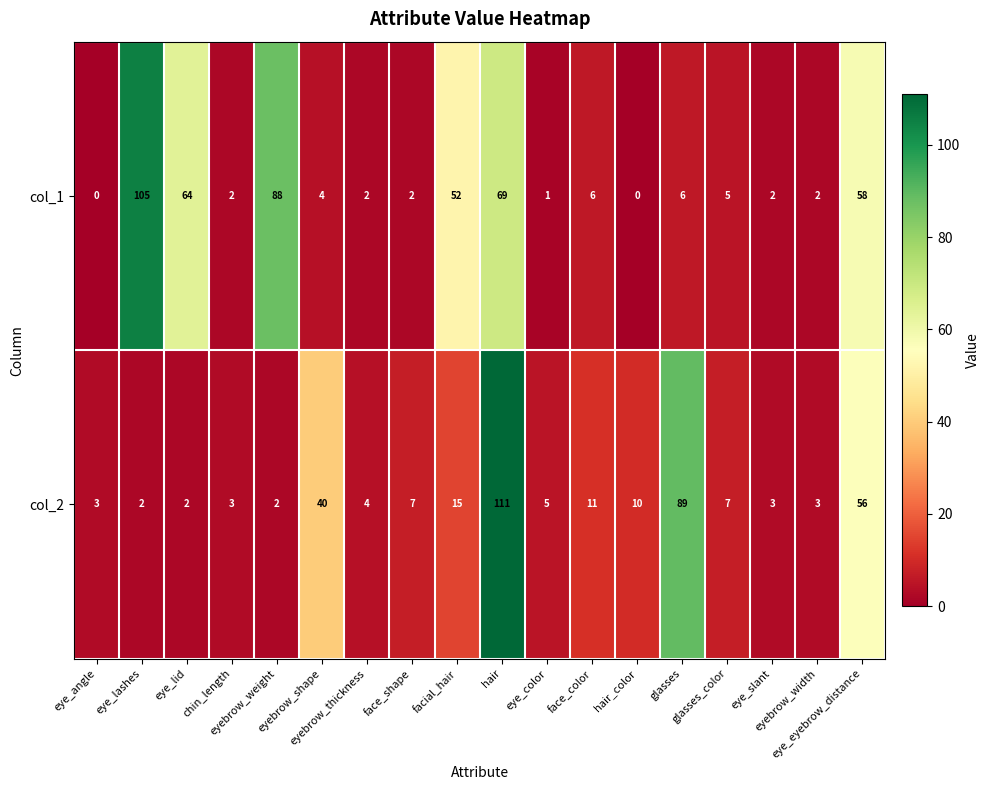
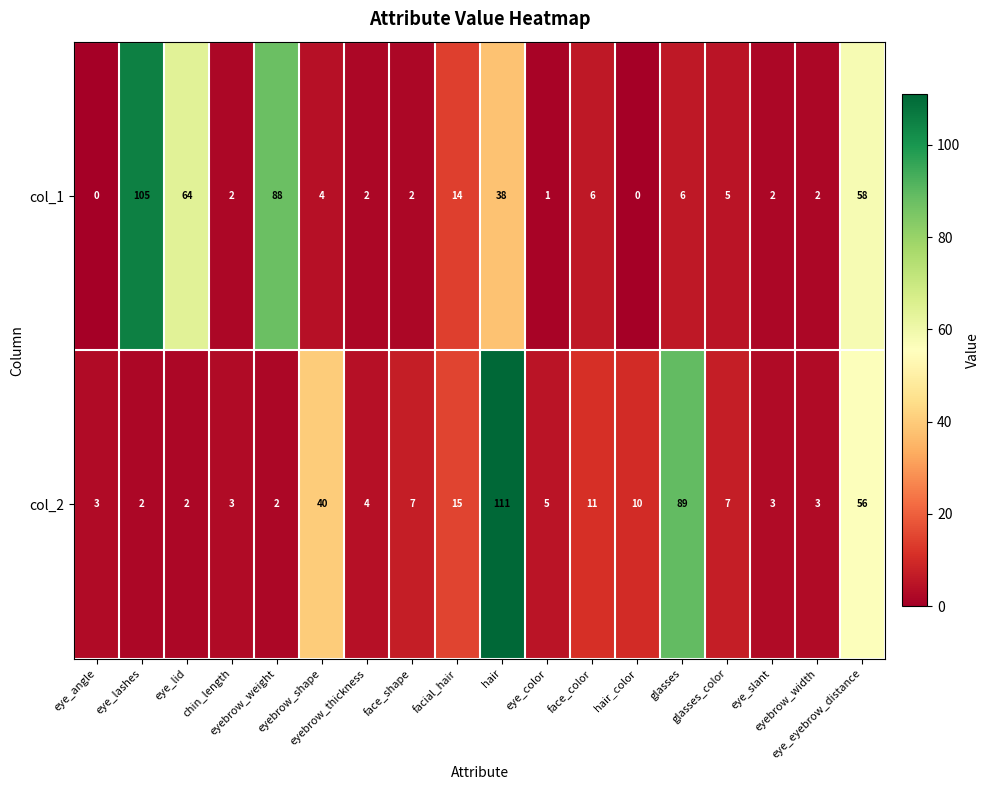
  {
    "col_1": {
      "eye_angle": 0,
      "eye_lashes": 105,
      "eye_lid": 64,
      "chin_length": 2,
      "eyebrow_weight": 88,
      "eyebrow_shape": 4,
      "eyebrow_thickness": 2,
      "face_shape": 2,
-     "facial_hair": 52,
-     "hair": 69,
+     "facial_hair": 14,
+     "hair": 38,
      "eye_color": 1,
      "face_color": 6,
      "hair_color": 0,
      "glasses": 6,
      "glasses_color": 5,
      "eye_slant": 2,
      "eyebrow_width": 2,
      "eye_eyebrow_distance": 58
    },
    "col_2": {
      "eye_angle": 3,
      "eye_lashes": 2,
      "eye_lid": 2,
      "chin_length": 3,
      "eyebrow_weight": 2,
      "eyebrow_shape": 40,
      "eyebrow_thickness": 4,
      "face_shape": 7,
      "facial_hair": 15,
      "hair": 111,
      "eye_color": 5,
      "face_color": 11,
      "hair_color": 10,
      "glasses": 89,
      "glasses_color": 7,
      "eye_slant": 3,
      "eyebrow_width": 3,
      "eye_eyebrow_distance": 56
    }
  }
